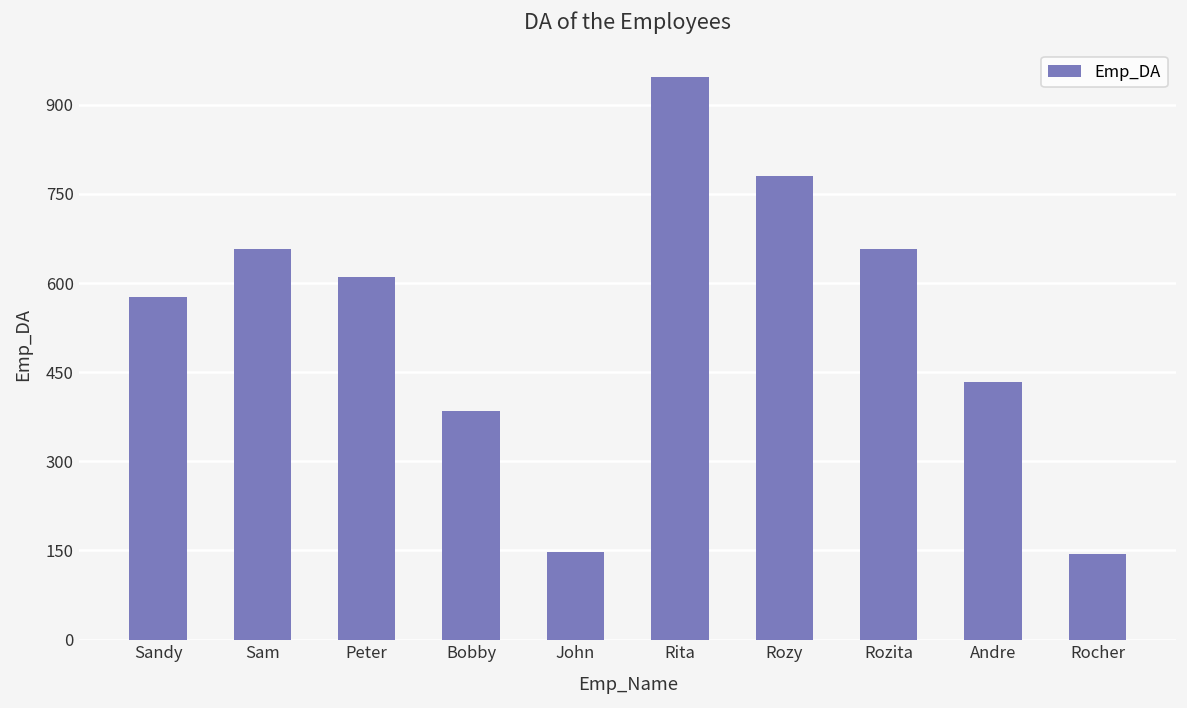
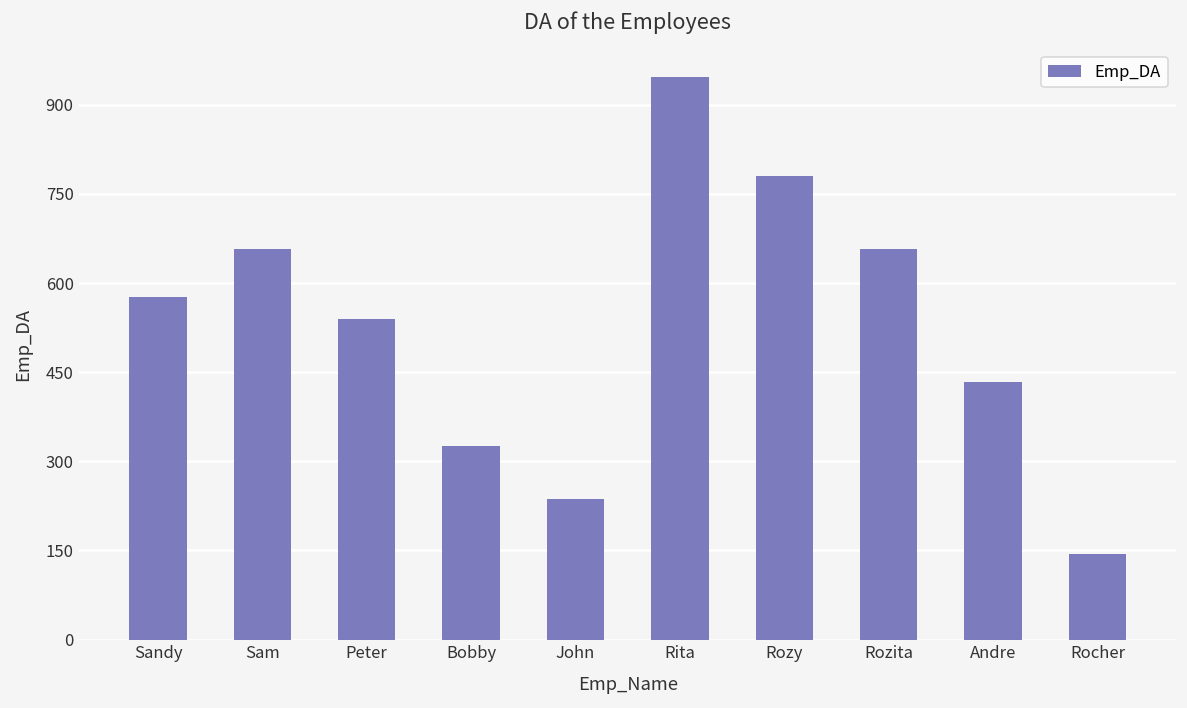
  {
    "Sandy": 580,
    "Sam": 660,
-   "Peter": 610,
-   "Bobby": 380,
-   "John": 150,
+   "Peter": 540,
+   "Bobby": 330,
+   "John": 240,
    "Rita": 950,
    "Rozy": 780,
    "Rozita": 660,
    "Andre": 430,
    "Rocher": 140
  }
